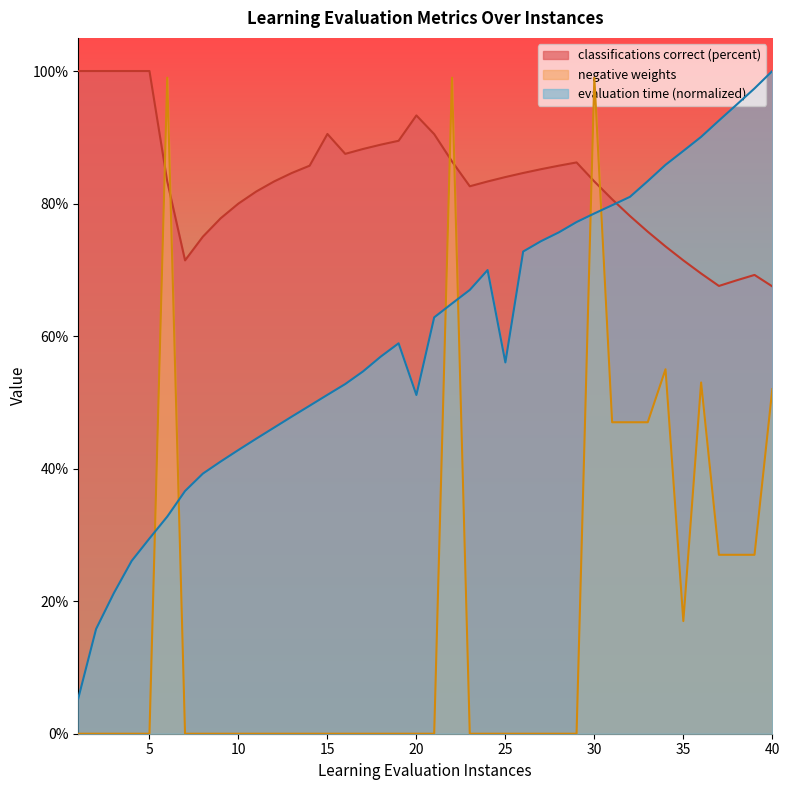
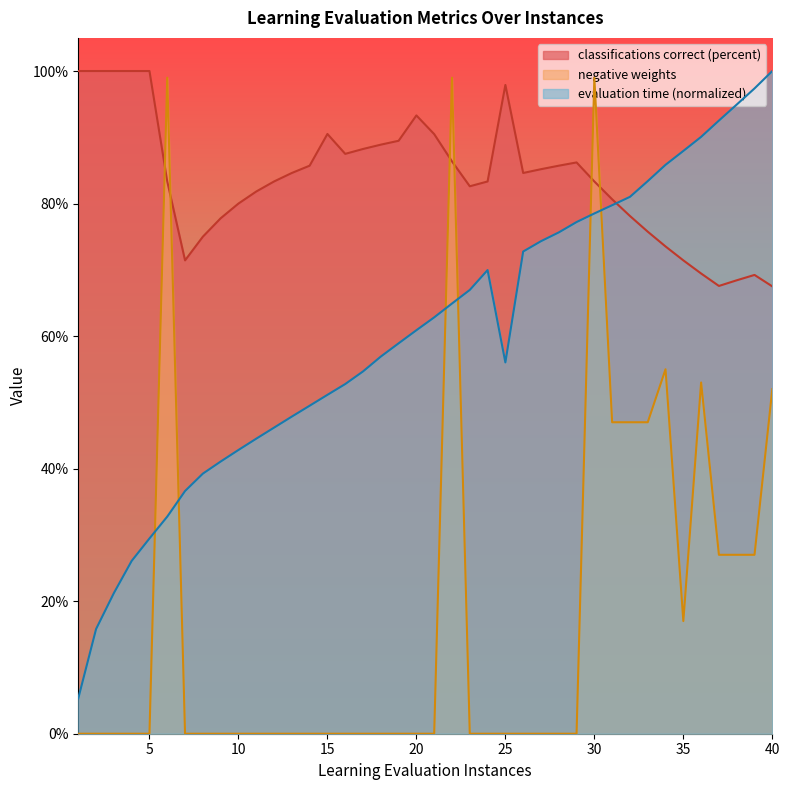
  {
    "classifications correct (percent)": {
      "5": "100%",
      "10": "80%",
      "15": "91%",
      "20": "93%",
-     "25": "84%",
+     "25": "98%",
      "30": "83%",
      "35": "71%",
      "40": "68%"
    },
    "negative weights": {
      "5": "0%",
      "10": "0%",
      "15": "0%",
      "20": "0%",
      "25": "0%",
      "35": "17%",
      "40": "52%"
    },
    "evaluation time (normalized)": {
      "5": "29%",
      "10": "43%",
      "15": "51%",
-     "20": "51%",
+     "20": "61%",
      "25": "56%",
      "30": "79%",
      "35": "88%",
      "40": "100%"
    }
  }
